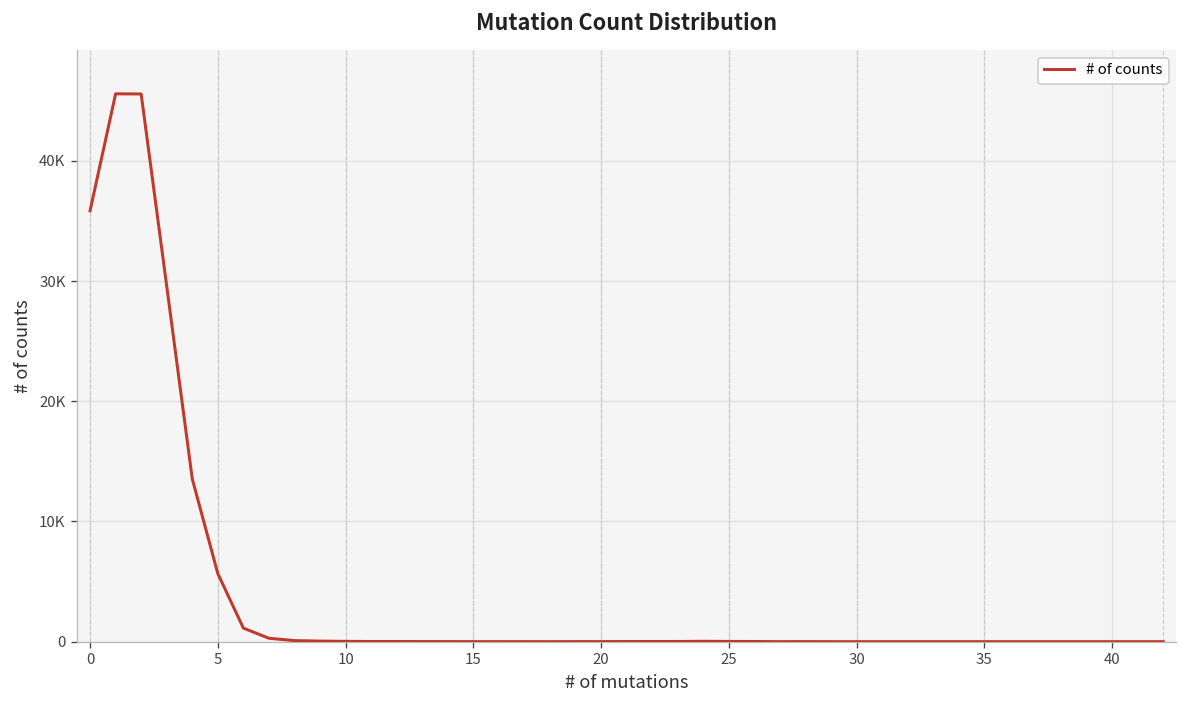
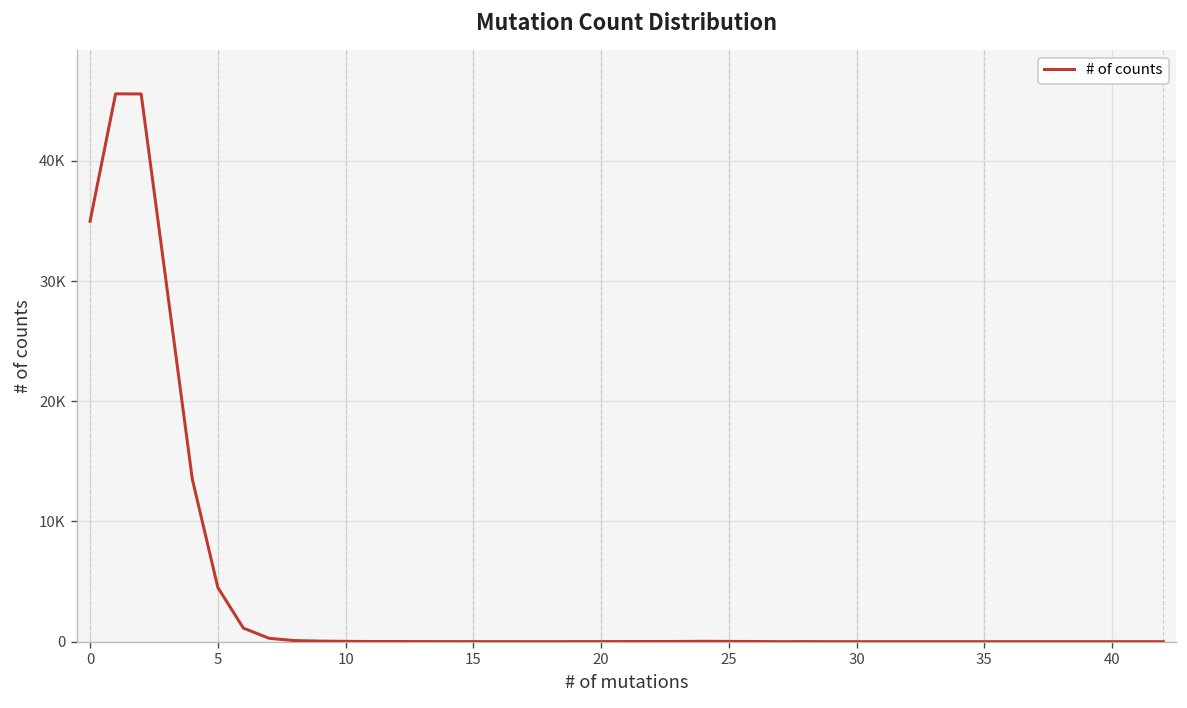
  {
-   "0": 35800,
-   "5": 5700,
+   "0": 35000,
+   "5": 4500,
    "10": 0,
    "15": 0,
    "20": 0,
    "25": 0,
    "30": 0,
    "35": 0
  }
